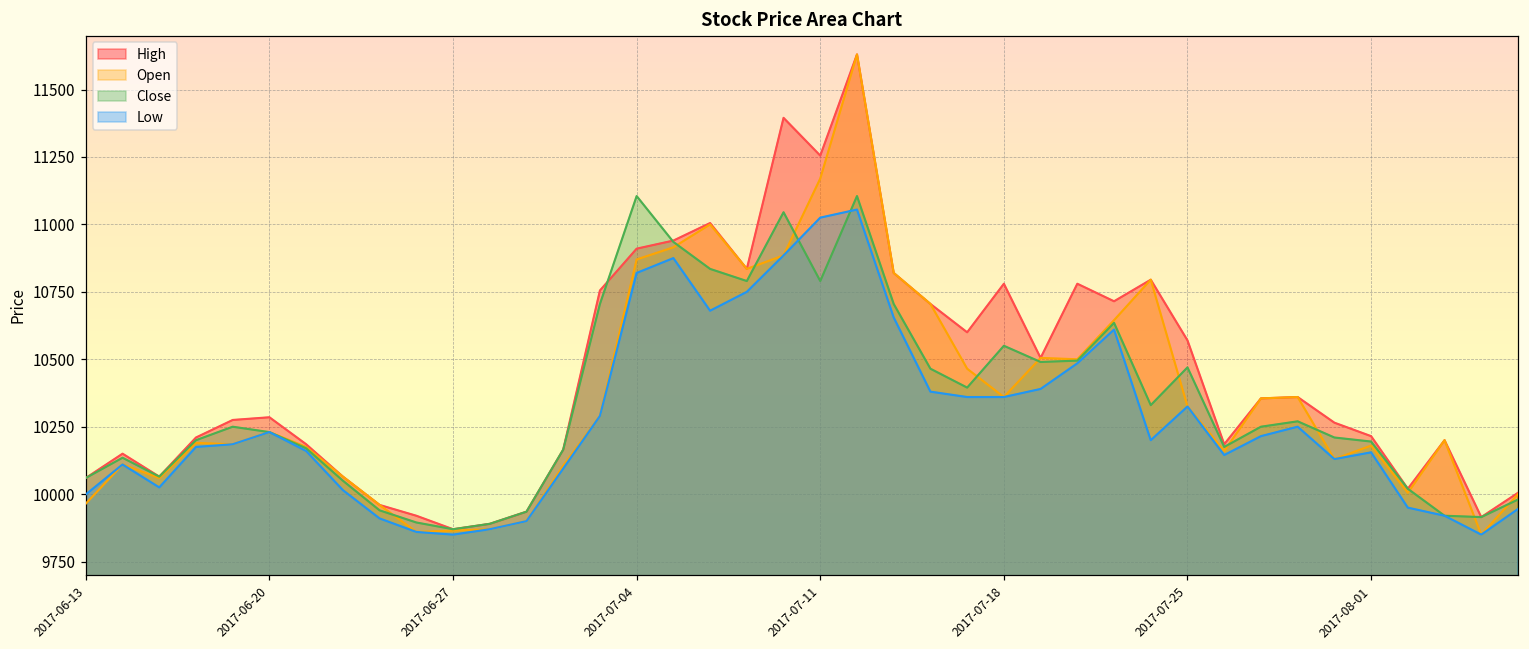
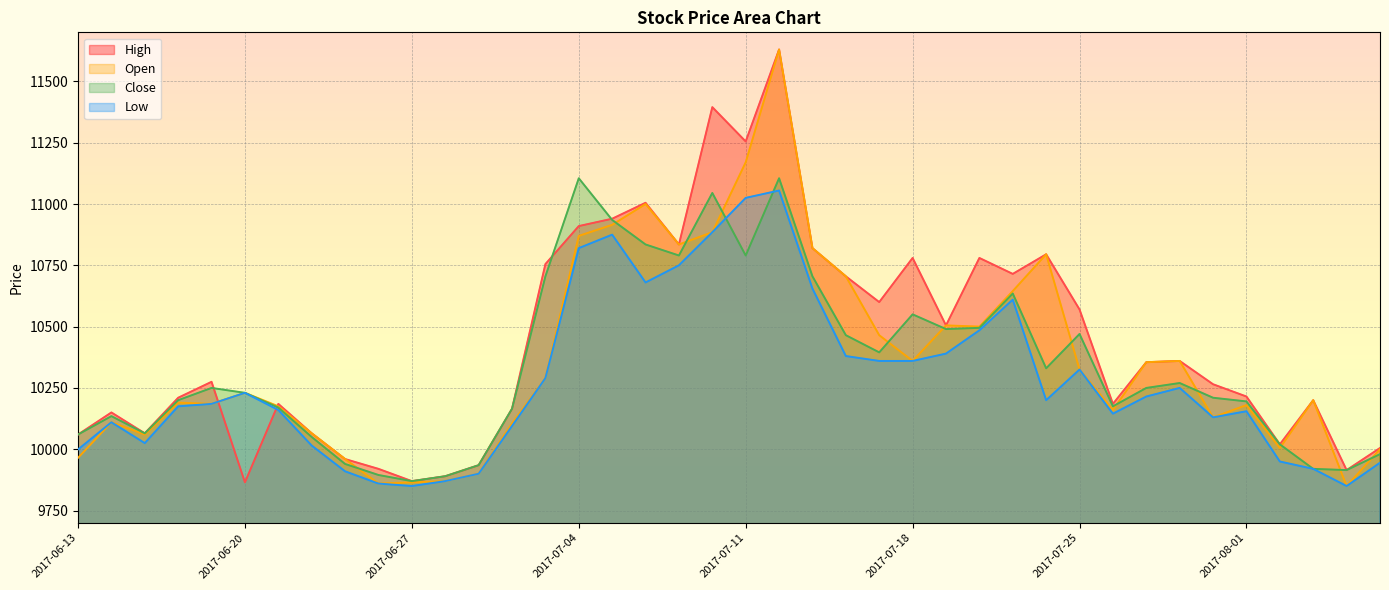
  {
    "High": {
-     "2017-06-20": 10290,
+     "2017-06-20": 9870,
      "2017-07-04": 10910,
      "2017-07-11": 11260,
      "2017-07-18": 10780,
      "2017-07-25": 10570,
      "2017-08-01": 10220
    },
    "Open": {
      "2017-06-13": 9970,
      "2017-07-04": 10870,
      "2017-07-11": 11170,
      "2017-08-01": 10180
    },
    "Close": {
      "2017-07-04": 11110,
      "2017-07-11": 10790,
      "2017-07-18": 10550,
      "2017-07-25": 10470,
      "2017-08-01": 10200
    },
    "Low": {
      "2017-06-13": 10000,
      "2017-06-27": 9850,
      "2017-07-04": 10820,
      "2017-07-11": 11030,
      "2017-08-01": 10160
    }
  }
